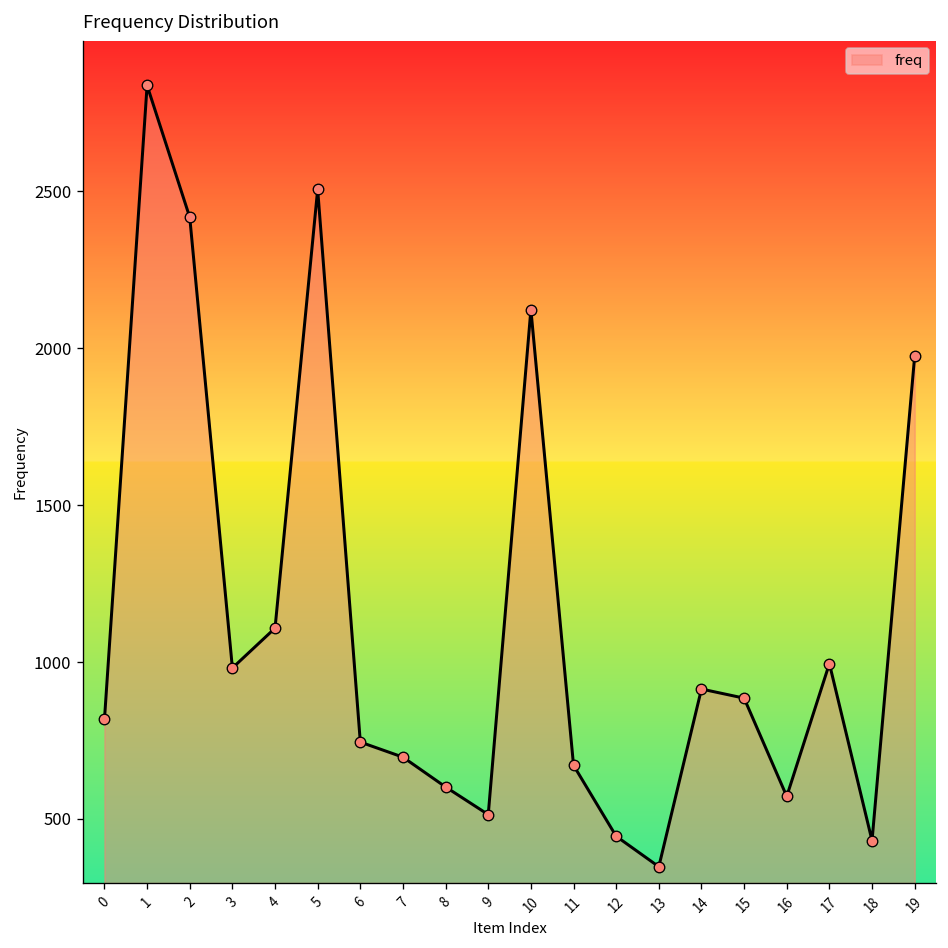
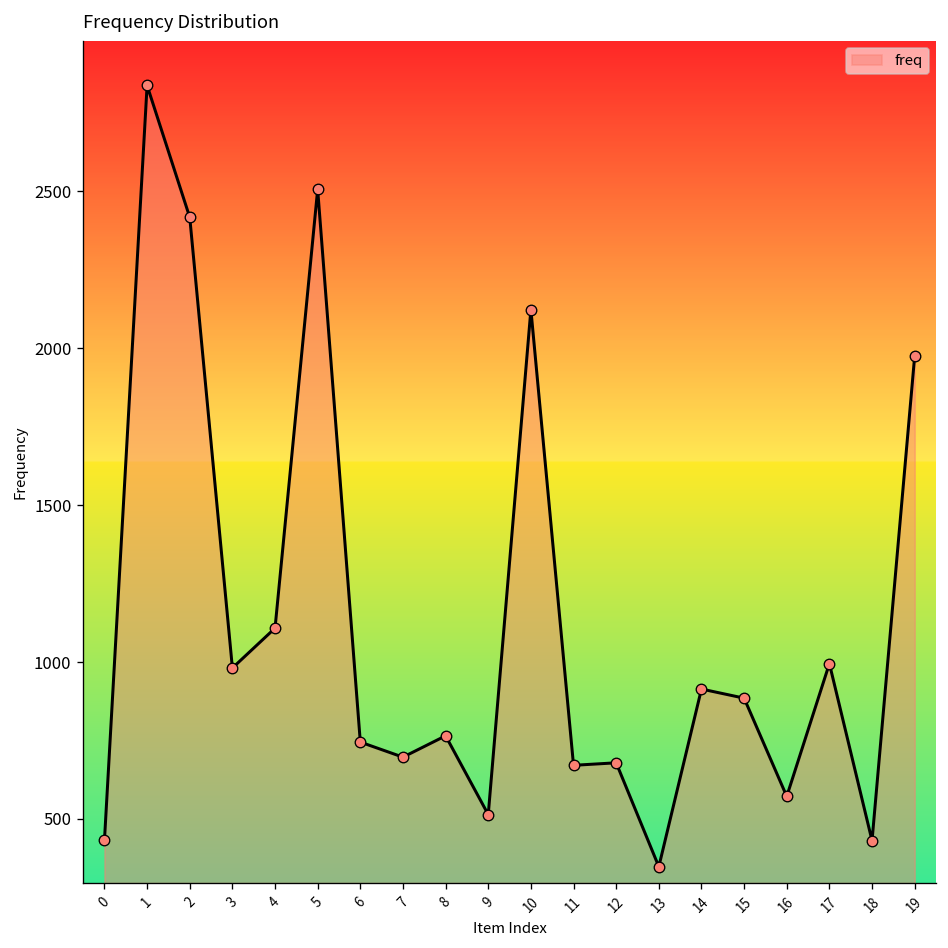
  {
-   "0": 820,
+   "0": 430,
    "1": 2840,
    "2": 2420,
    "3": 980,
    "4": 1110,
    "5": 2510,
    "6": 750,
    "7": 700,
-   "8": 600,
+   "8": 770,
    "9": 510,
    "10": 2120,
    "11": 670,
-   "12": 450,
+   "12": 680,
    "13": 350,
    "14": 910,
    "15": 890,
    "16": 570,
    "17": 1000,
    "18": 430,
    "19": 1980
  }
